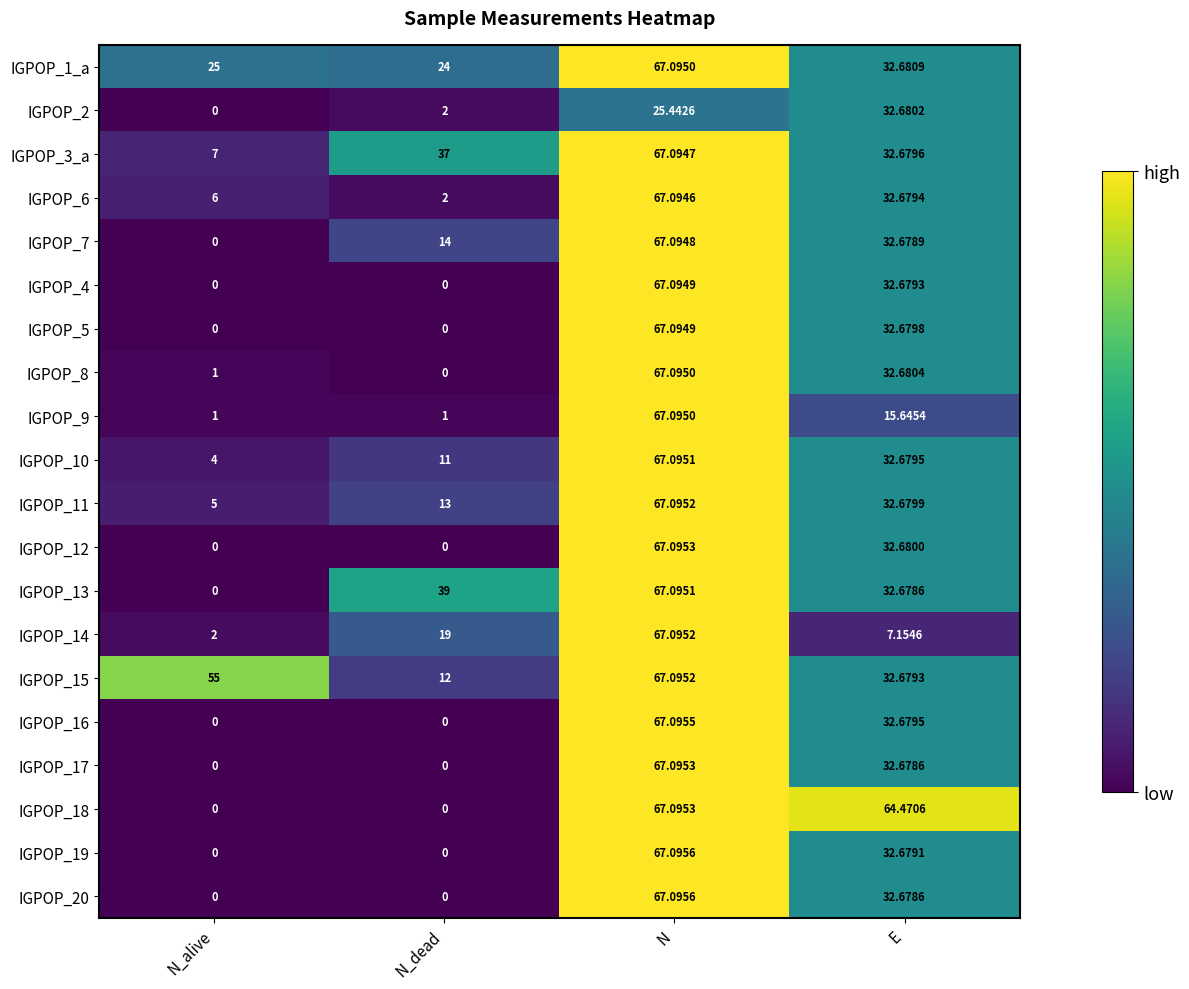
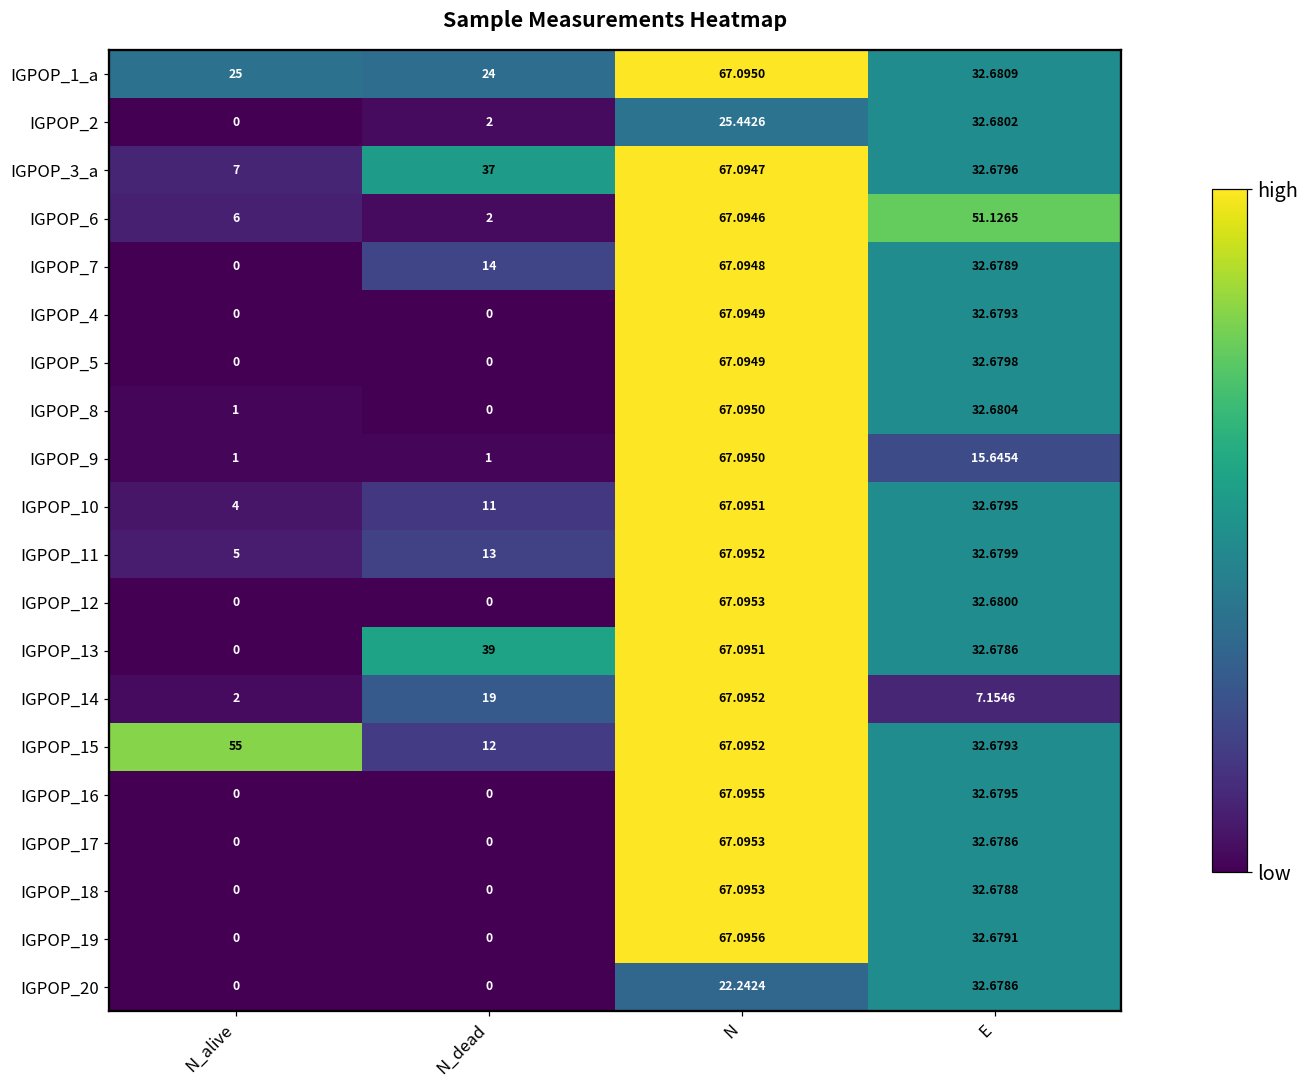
  {
    "IGPOP_1_a": {
      "N_alive": 25,
      "N_dead": 24,
      "N": 67.0950,
      "E": 32.6809
    },
    "IGPOP_2": {
      "N_alive": 0,
      "N_dead": 2,
      "N": 25.4426,
      "E": 32.6802
    },
    "IGPOP_3_a": {
      "N_alive": 7,
      "N_dead": 37,
      "N": 67.0947,
      "E": 32.6796
    },
    "IGPOP_6": {
      "N_alive": 6,
      "N_dead": 2,
      "N": 67.0946,
-     "E": 32.6794
+     "E": 51.1265
    },
    "IGPOP_7": {
      "N_alive": 0,
      "N_dead": 14,
      "N": 67.0948,
      "E": 32.6789
    },
    "IGPOP_4": {
      "N_alive": 0,
      "N_dead": 0,
      "N": 67.0949,
      "E": 32.6793
    },
    "IGPOP_5": {
      "N_alive": 0,
      "N_dead": 0,
      "N": 67.0949,
      "E": 32.6798
    },
    "IGPOP_8": {
      "N_alive": 1,
      "N_dead": 0,
      "N": 67.0950,
      "E": 32.6804
    },
    "IGPOP_9": {
      "N_alive": 1,
      "N_dead": 1,
      "N": 67.0950,
      "E": 15.6454
    },
    "IGPOP_10": {
      "N_alive": 4,
      "N_dead": 11,
      "N": 67.0951,
      "E": 32.6795
    },
    "IGPOP_11": {
      "N_alive": 5,
      "N_dead": 13,
      "N": 67.0952,
      "E": 32.6799
    },
    "IGPOP_12": {
      "N_alive": 0,
      "N_dead": 0,
      "N": 67.0953,
      "E": 32.6800
    },
    "IGPOP_13": {
      "N_alive": 0,
      "N_dead": 39,
      "N": 67.0951,
      "E": 32.6786
    },
    "IGPOP_14": {
      "N_alive": 2,
      "N_dead": 19,
      "N": 67.0952,
      "E": 7.1546
    },
    "IGPOP_15": {
      "N_alive": 55,
      "N_dead": 12,
      "N": 67.0952,
      "E": 32.6793
    },
    "IGPOP_16": {
      "N_alive": 0,
      "N_dead": 0,
      "N": 67.0955,
      "E": 32.6795
    },
    "IGPOP_17": {
      "N_alive": 0,
      "N_dead": 0,
      "N": 67.0953,
      "E": 32.6786
    },
    "IGPOP_18": {
      "N_alive": 0,
      "N_dead": 0,
      "N": 67.0953,
-     "E": 64.4706
+     "E": 32.6788
    },
    "IGPOP_19": {
      "N_alive": 0,
      "N_dead": 0,
      "N": 67.0956,
      "E": 32.6791
    },
    "IGPOP_20": {
      "N_alive": 0,
      "N_dead": 0,
-     "N": 67.0956,
+     "N": 22.2424,
      "E": 32.6786
    }
  }
